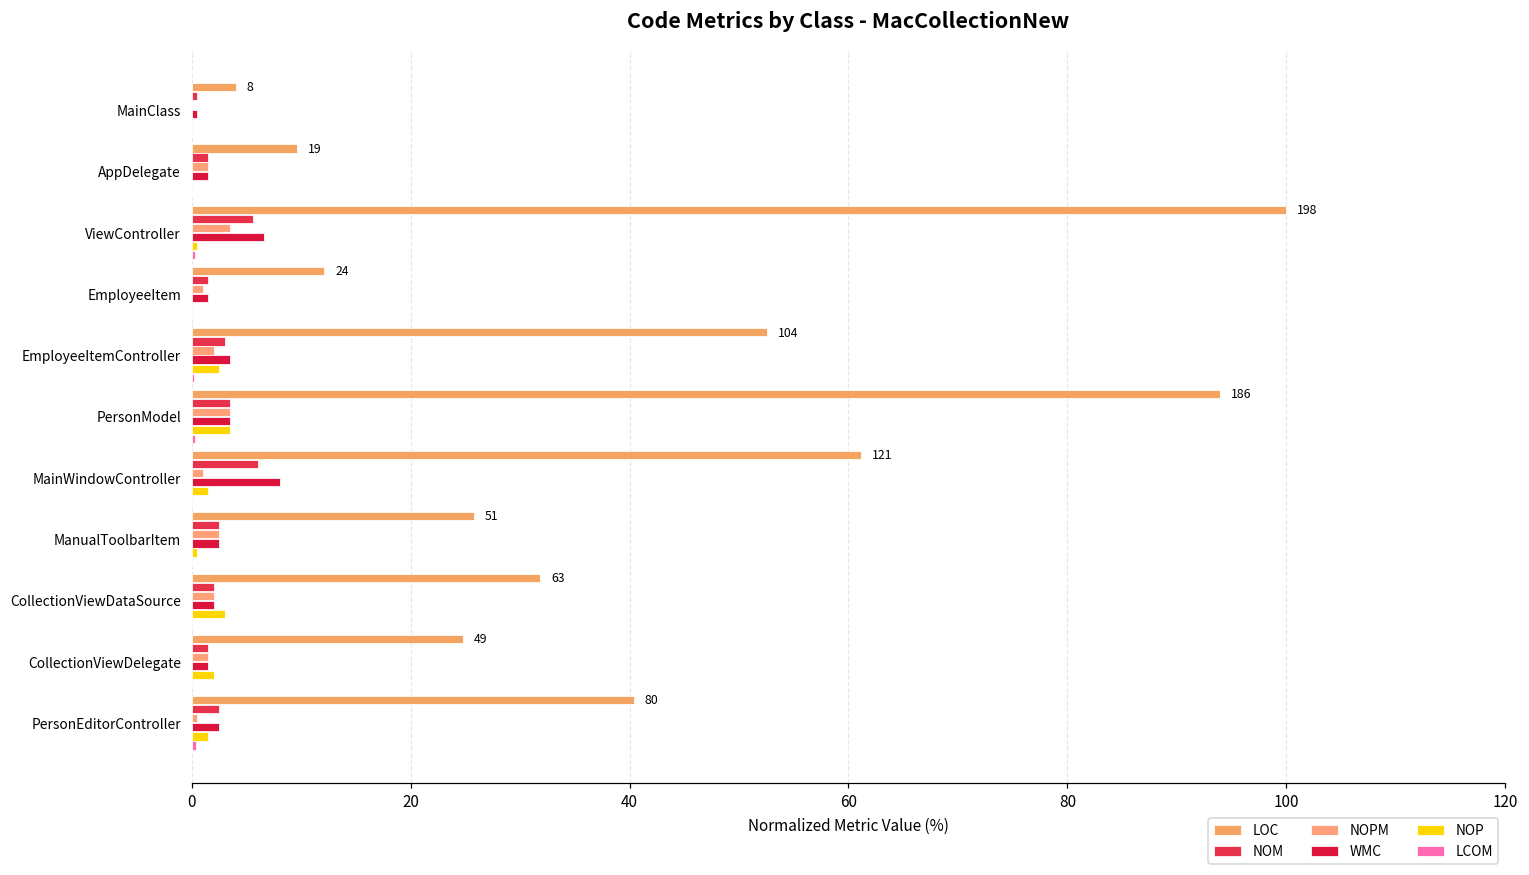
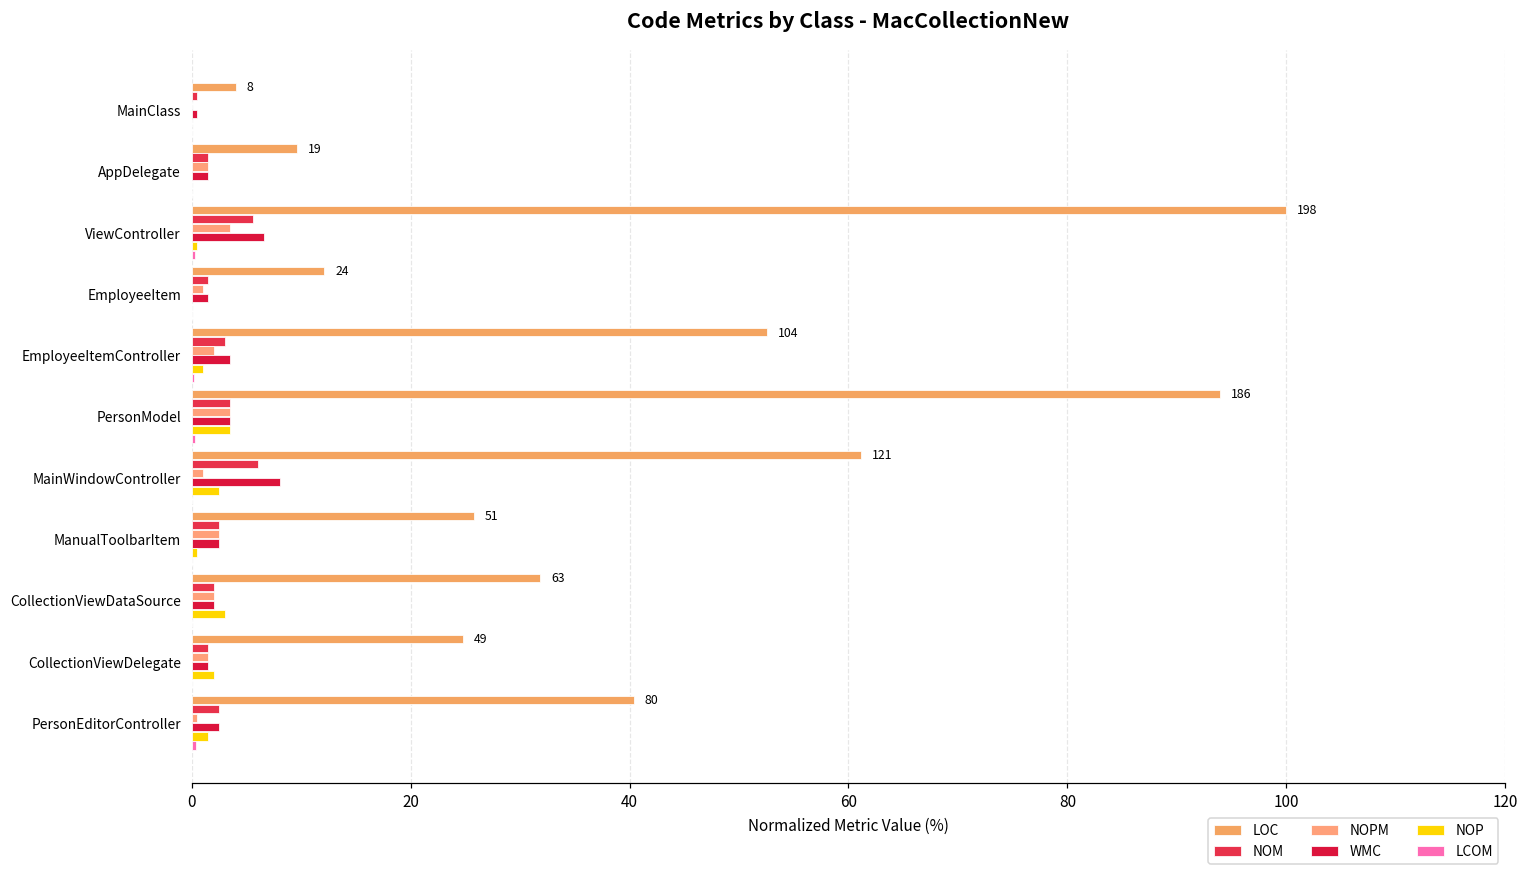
  {
    "NOP": {
      "MainClass": 0,
      "AppDelegate": 0,
      "ViewController": 1,
      "EmployeeItem": 0,
-     "EmployeeItemController": 3,
+     "EmployeeItemController": 1,
      "PersonModel": 4,
-     "MainWindowController": 2,
+     "MainWindowController": 3,
      "ManualToolbarItem": 1,
      "CollectionViewDataSource": 3,
      "CollectionViewDelegate": 2,
      "PersonEditorController": 2
    },
    "LCOM": {
      "MainClass": 0,
      "AppDelegate": 0,
      "ViewController": 0,
      "EmployeeItem": 0,
      "PersonModel": 0,
      "MainWindowController": 0,
      "ManualToolbarItem": 0,
      "CollectionViewDataSource": 0,
      "CollectionViewDelegate": 0,
      "PersonEditorController": 0
    }
  }
